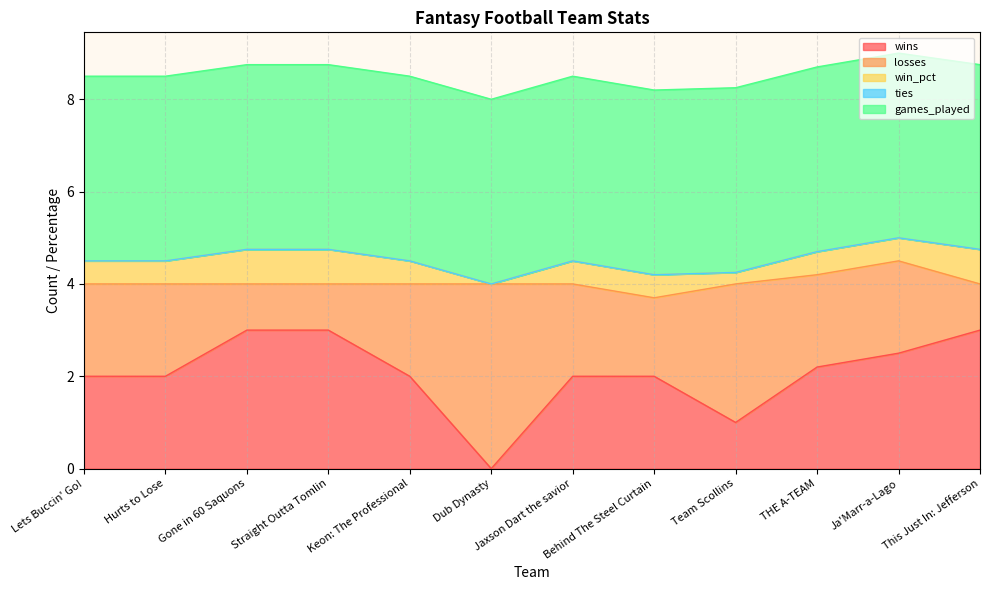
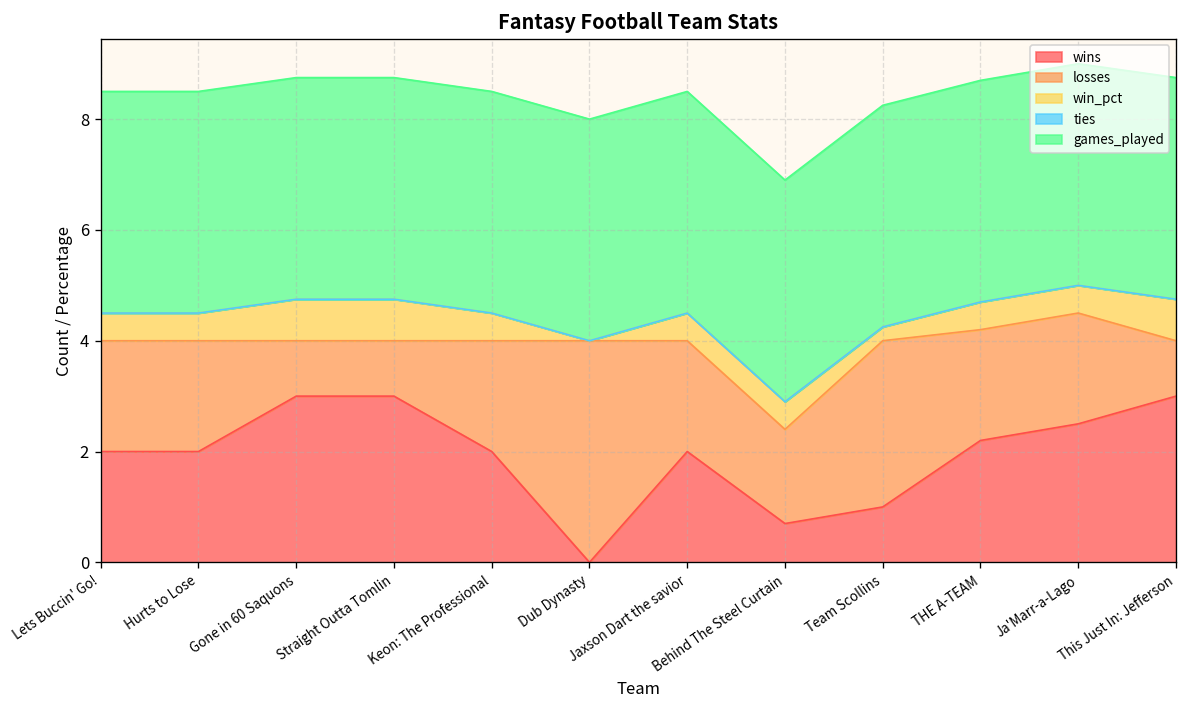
  {
    "wins": {
      "Lets Buccin' Go!": 2.0,
      "Hurts to Lose": 2.0,
      "Gone in 60 Saquons": 3.0,
      "Straight Outta Tomlin": 3.0,
      "Keon: The Professional": 2.0,
      "Dub Dynasty": 0.0,
      "Jaxson Dart the savior": 2.0,
-     "Behind The Steel Curtain": 2.0,
+     "Behind The Steel Curtain": 0.7,
      "Team Scollins": 1.0,
      "THE A-TEAM": 2.2,
      "Ja'Marr-a-Lago": 2.5,
      "This Just In: Jefferson": 3.0
    },
    "losses": {
      "Lets Buccin' Go!": 2.0,
      "Hurts to Lose": 2.0,
      "Gone in 60 Saquons": 1.0,
      "Straight Outta Tomlin": 1.0,
      "Keon: The Professional": 2.0,
      "Jaxson Dart the savior": 2.0,
      "Behind The Steel Curtain": 1.7,
      "Team Scollins": 3.0,
      "THE A-TEAM": 2.0,
      "Ja'Marr-a-Lago": 2.0,
      "This Just In: Jefferson": 1.0
    },
    "games_played": {
      "Lets Buccin' Go!": 4.0,
      "Hurts to Lose": 4.0,
      "Gone in 60 Saquons": 4.0,
      "Straight Outta Tomlin": 4.0,
      "Keon: The Professional": 4.0,
      "Dub Dynasty": 4.0,
      "Jaxson Dart the savior": 4.0,
      "Behind The Steel Curtain": 4.0,
      "Team Scollins": 4.0,
      "THE A-TEAM": 4.0,
      "This Just In: Jefferson": 4.0
    }
  }
